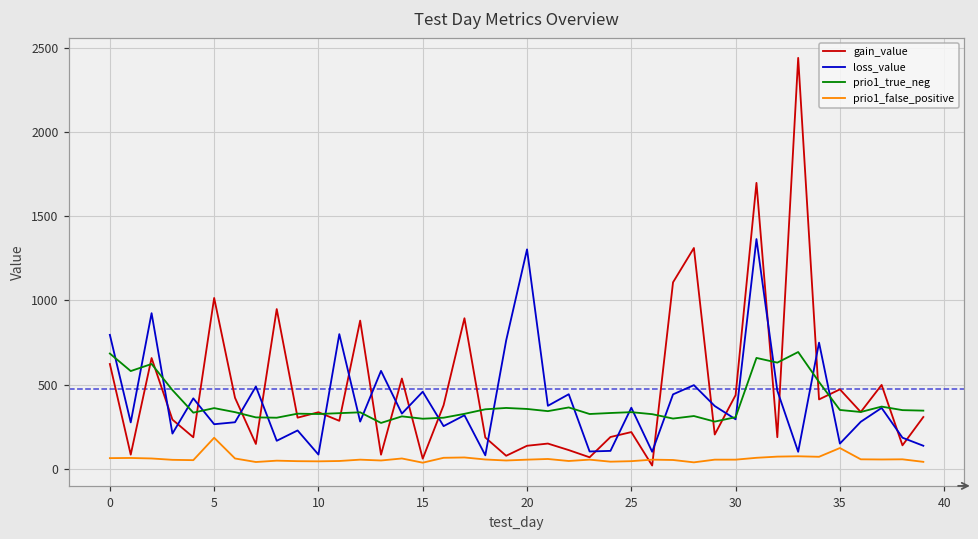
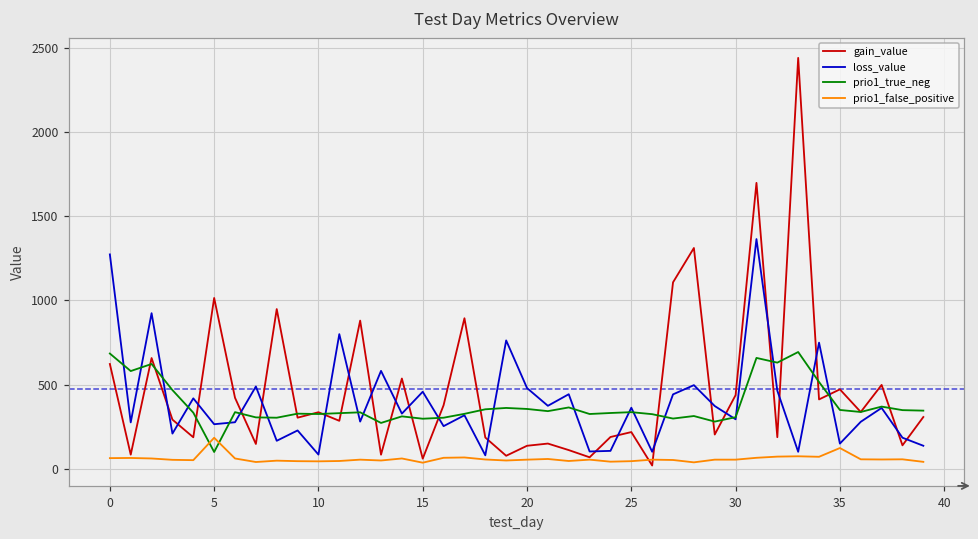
  {
    "gain_value": {
      "0": 620,
      "5": 1010,
      "15": 60,
      "20": 140,
      "25": 220,
      "30": 440,
      "35": 470
    },
    "loss_value": {
-     "0": 800,
+     "0": 1270,
      "5": 270,
      "10": 90,
      "15": 460,
-     "20": 1300,
+     "20": 480,
      "25": 360,
      "35": 150
    },
    "prio1_true_neg": {
      "0": 690,
-     "5": 360,
+     "5": 100,
      "15": 300,
      "20": 360,
      "25": 340,
      "35": 350
    },
    "prio1_false_positive": {
      "0": 60,
      "5": 190,
      "10": 50,
      "15": 40,
      "20": 60,
      "25": 50,
      "30": 60,
      "35": 120
    }
  }
